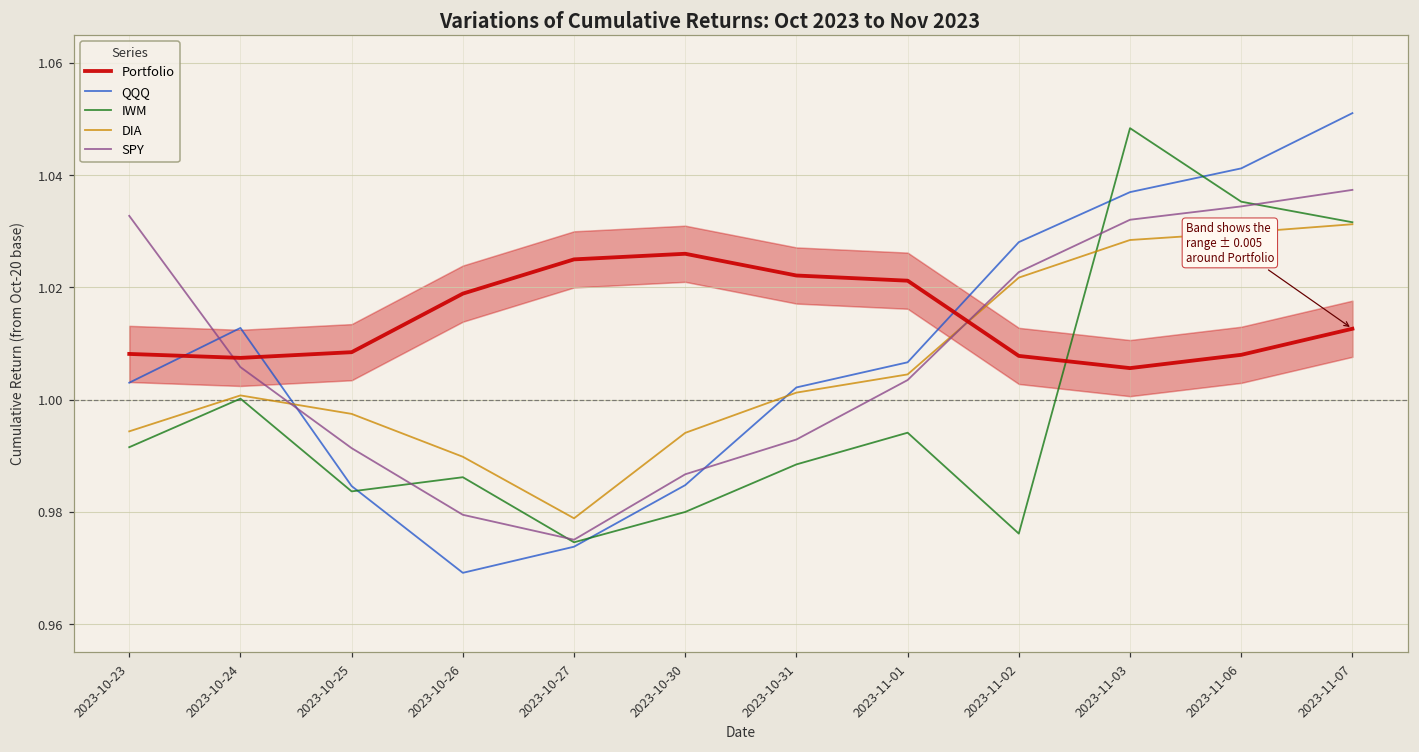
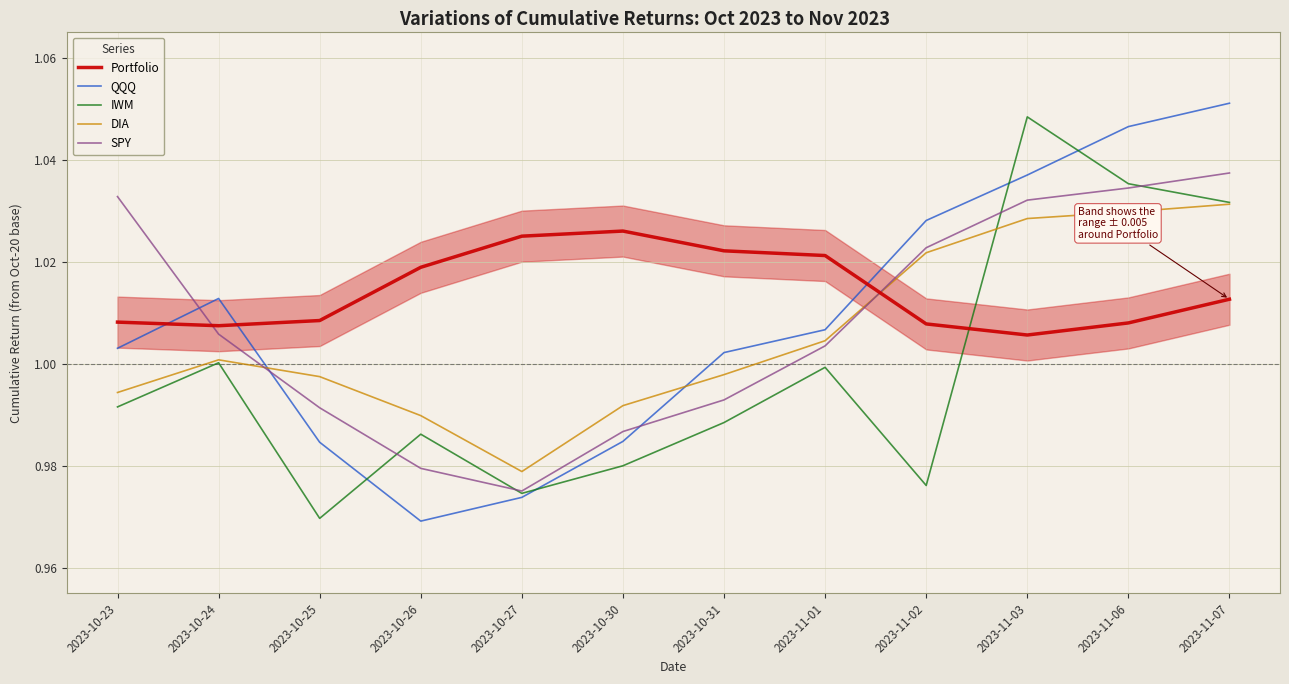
  {
    "QQQ": {
      "2023-10-23": 1.003,
      "2023-10-25": 0.985,
      "2023-10-26": 0.969,
      "2023-10-27": 0.974,
      "2023-10-30": 0.985,
      "2023-10-31": 1.002,
      "2023-11-01": 1.007,
      "2023-11-02": 1.028,
      "2023-11-03": 1.037,
-     "2023-11-06": 1.041,
+     "2023-11-06": 1.046,
      "2023-11-07": 1.051
    },
    "IWM": {
      "2023-10-23": 0.992,
      "2023-10-24": 1.000,
-     "2023-10-25": 0.984,
+     "2023-10-25": 0.970,
      "2023-10-26": 0.986,
      "2023-10-30": 0.980,
      "2023-10-31": 0.988,
-     "2023-11-01": 0.994,
+     "2023-11-01": 0.999,
      "2023-11-02": 0.976,
      "2023-11-03": 1.048,
      "2023-11-06": 1.035
    },
    "DIA": {
      "2023-10-23": 0.994,
      "2023-10-24": 1.001,
      "2023-10-25": 0.997,
      "2023-10-26": 0.990,
      "2023-10-27": 0.979,
-     "2023-10-30": 0.994,
-     "2023-10-31": 1.001,
+     "2023-10-30": 0.992,
+     "2023-10-31": 0.998,
      "2023-11-01": 1.004,
      "2023-11-02": 1.022,
      "2023-11-03": 1.028
    },
    "SPY": {
      "2023-10-23": 1.033,
      "2023-10-24": 1.006,
      "2023-10-25": 0.991,
      "2023-10-26": 0.979,
      "2023-10-30": 0.987,
      "2023-10-31": 0.993,
      "2023-11-01": 1.003,
      "2023-11-02": 1.023,
      "2023-11-03": 1.032,
      "2023-11-06": 1.034,
      "2023-11-07": 1.037
    }
  }
